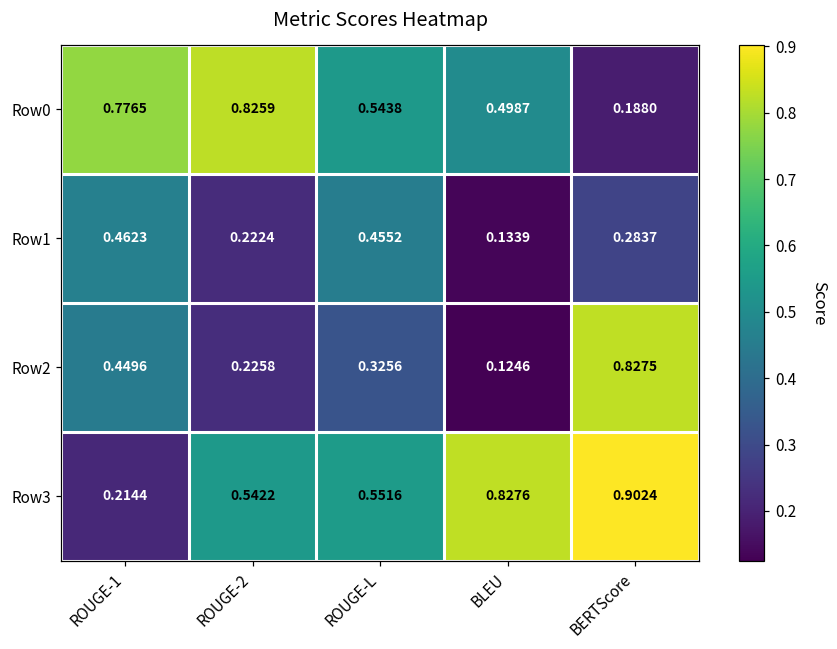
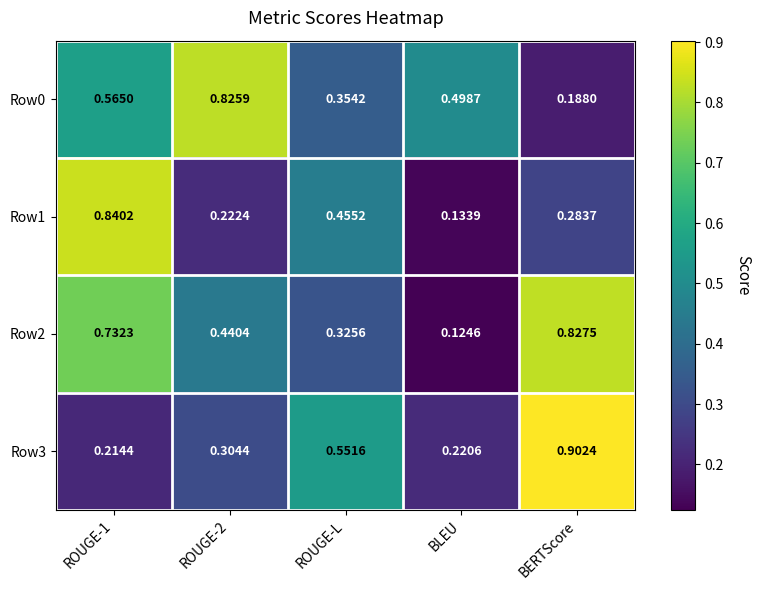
  {
    "Row0": {
-     "ROUGE-1": 0.7765,
+     "ROUGE-1": 0.5650,
      "ROUGE-2": 0.8259,
-     "ROUGE-L": 0.5438,
+     "ROUGE-L": 0.3542,
      "BLEU": 0.4987,
      "BERTScore": 0.1880
    },
    "Row1": {
-     "ROUGE-1": 0.4623,
+     "ROUGE-1": 0.8402,
      "ROUGE-2": 0.2224,
      "ROUGE-L": 0.4552,
      "BLEU": 0.1339,
      "BERTScore": 0.2837
    },
    "Row2": {
-     "ROUGE-1": 0.4496,
-     "ROUGE-2": 0.2258,
+     "ROUGE-1": 0.7323,
+     "ROUGE-2": 0.4404,
      "ROUGE-L": 0.3256,
      "BLEU": 0.1246,
      "BERTScore": 0.8275
    },
    "Row3": {
      "ROUGE-1": 0.2144,
-     "ROUGE-2": 0.5422,
+     "ROUGE-2": 0.3044,
      "ROUGE-L": 0.5516,
-     "BLEU": 0.8276,
+     "BLEU": 0.2206,
      "BERTScore": 0.9024
    }
  }
